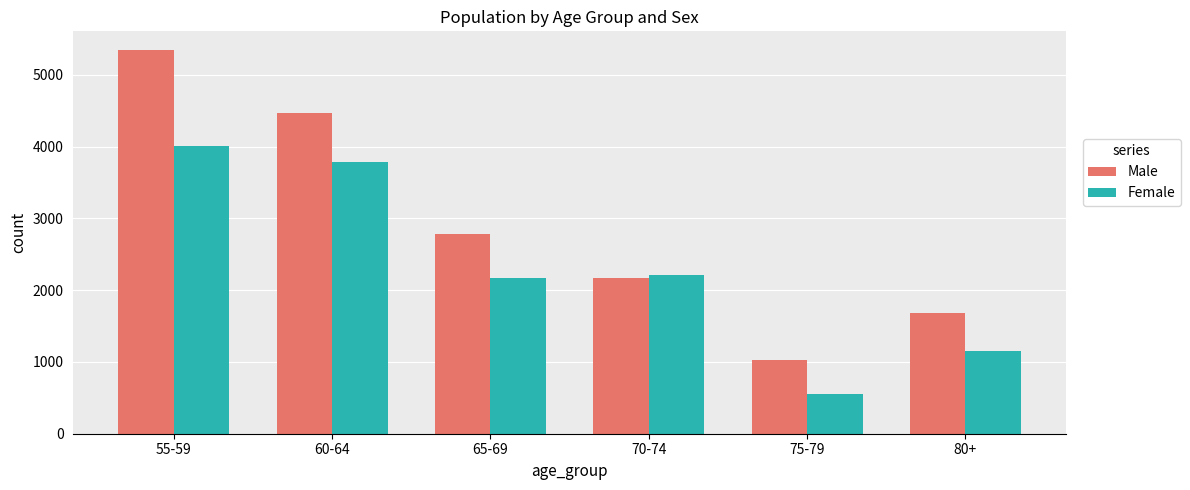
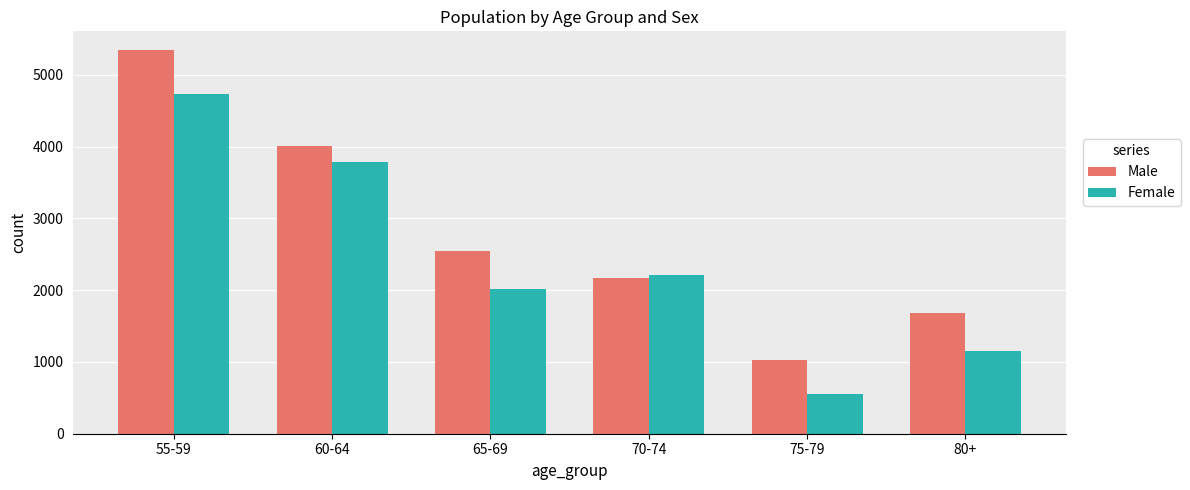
  {
    "Male": {
      "55-59": 5300,
-     "60-64": 4500,
-     "65-69": 2800,
+     "60-64": 4000,
+     "65-69": 2500,
      "70-74": 2200,
      "75-79": 1000,
      "80+": 1700
    },
    "Female": {
-     "55-59": 4000,
+     "55-59": 4700,
      "60-64": 3800,
-     "65-69": 2200,
+     "65-69": 2000,
      "70-74": 2200,
      "75-79": 600,
      "80+": 1200
    }
  }
